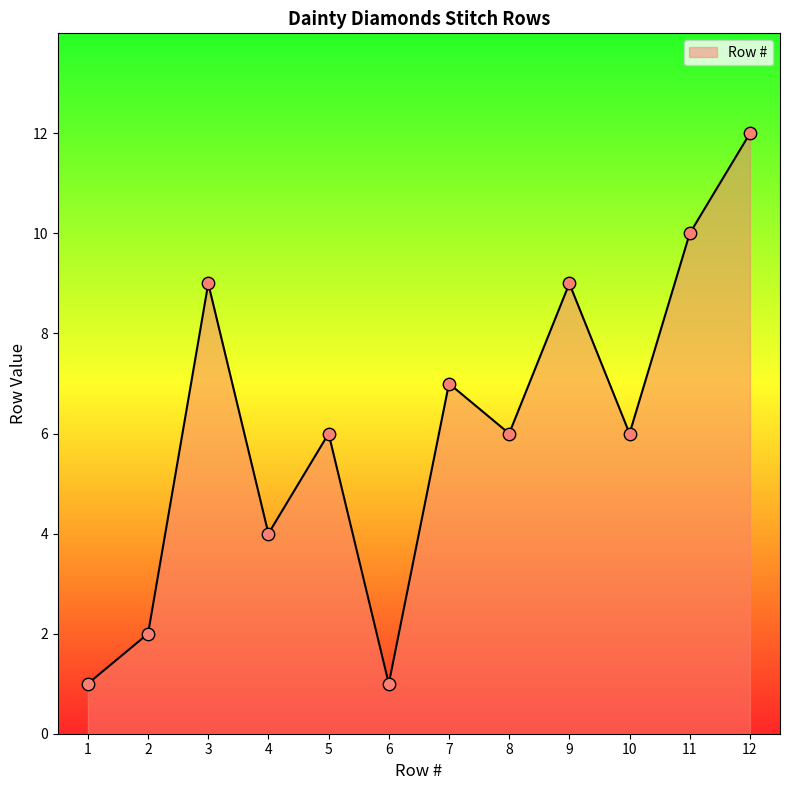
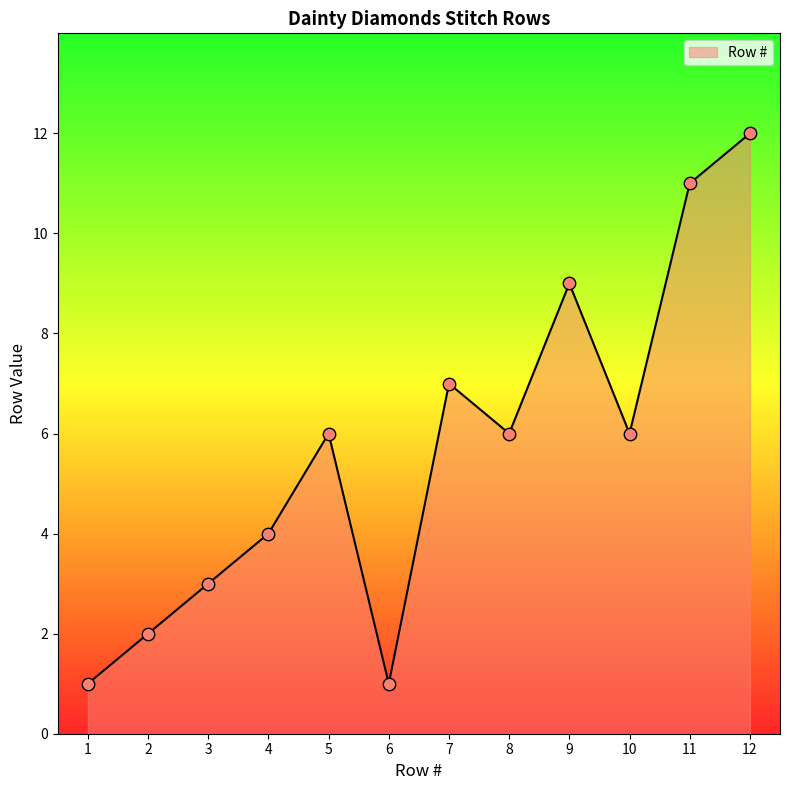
  {
    "1": 1,
    "2": 2,
-   "3": 9,
+   "3": 3,
    "4": 4,
    "5": 6,
    "6": 1,
    "7": 7,
    "8": 6,
    "9": 9,
    "10": 6,
-   "11": 10,
+   "11": 11,
    "12": 12
  }
